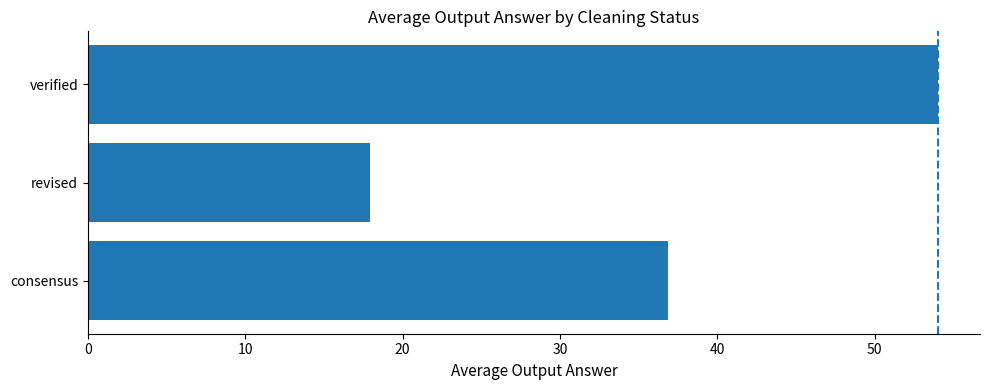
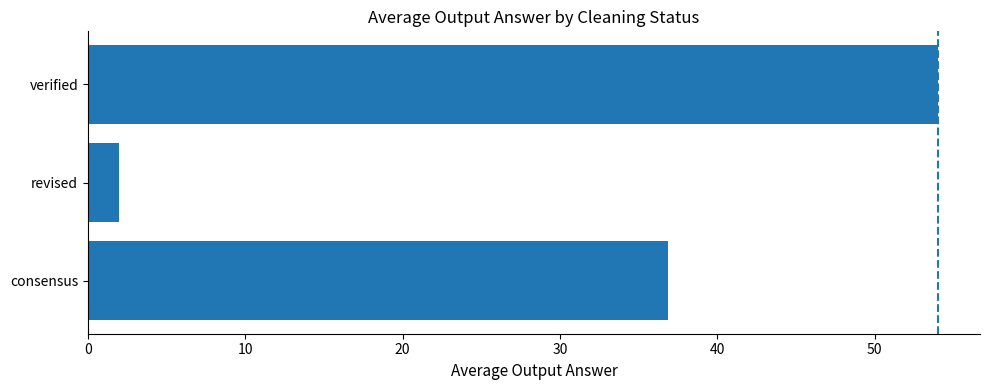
  {
    "verified": 54.0,
-   "revised": 17.9,
+   "revised": 2.0,
    "consensus": 36.9
  }
